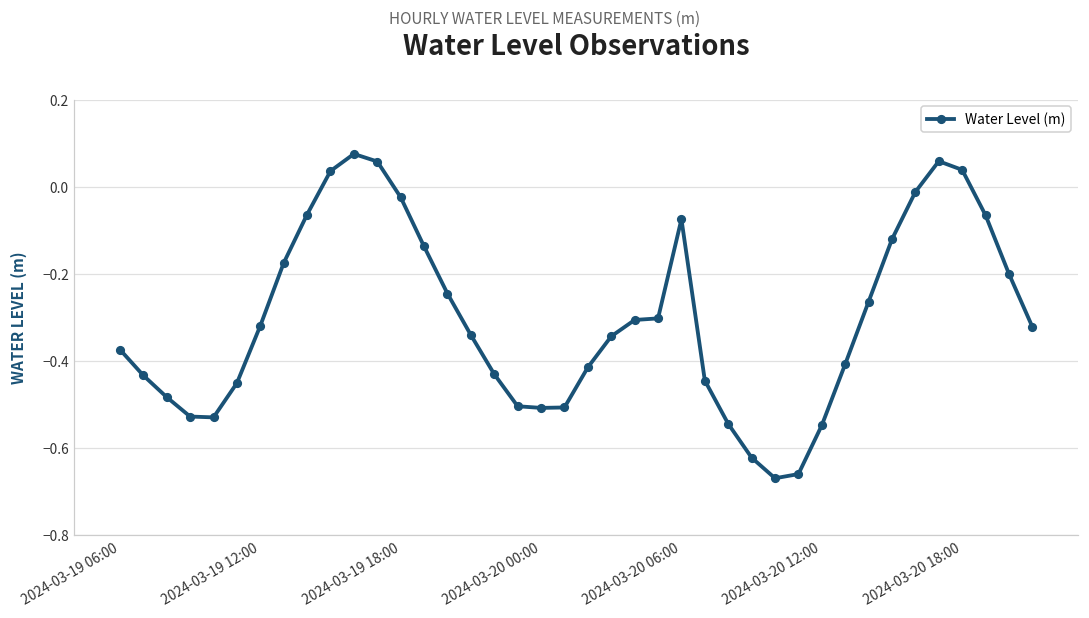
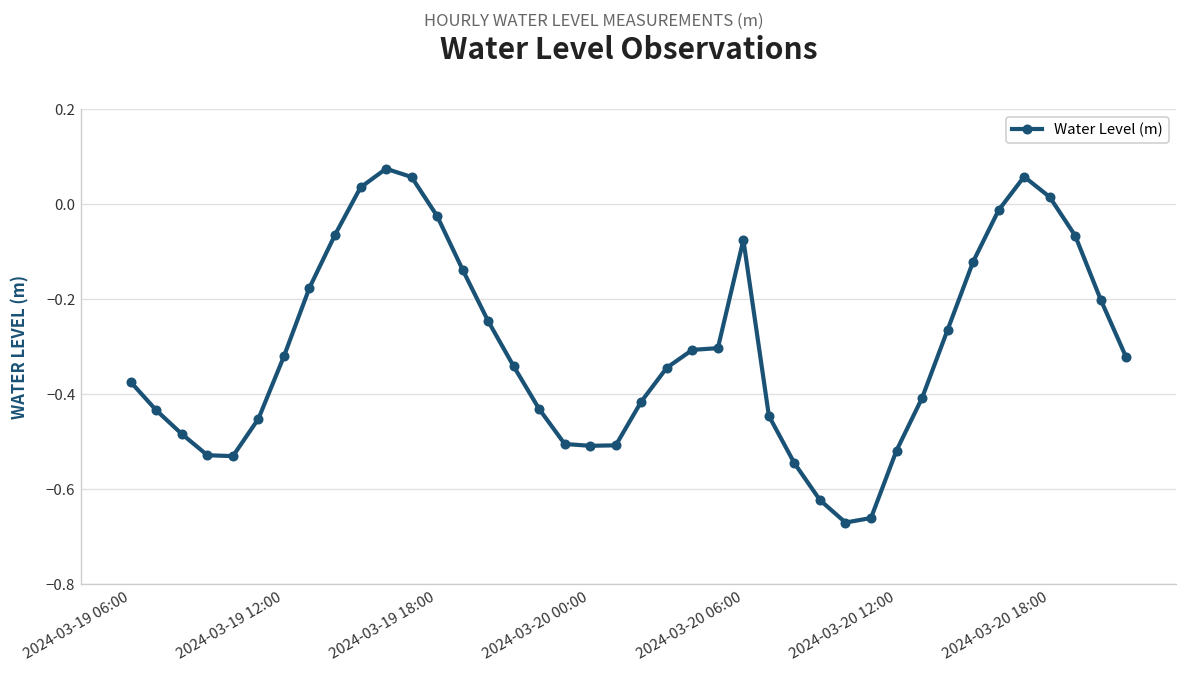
  {
    "2024-03-19 06:00": -0.37,
    "2024-03-19 12:00": -0.32,
    "2024-03-19 18:00": -0.02,
    "2024-03-20 00:00": -0.51,
    "2024-03-20 06:00": -0.07,
-   "2024-03-20 12:00": -0.55,
-   "2024-03-20 18:00": 0.04
+   "2024-03-20 12:00": -0.52,
+   "2024-03-20 18:00": 0.02
  }
